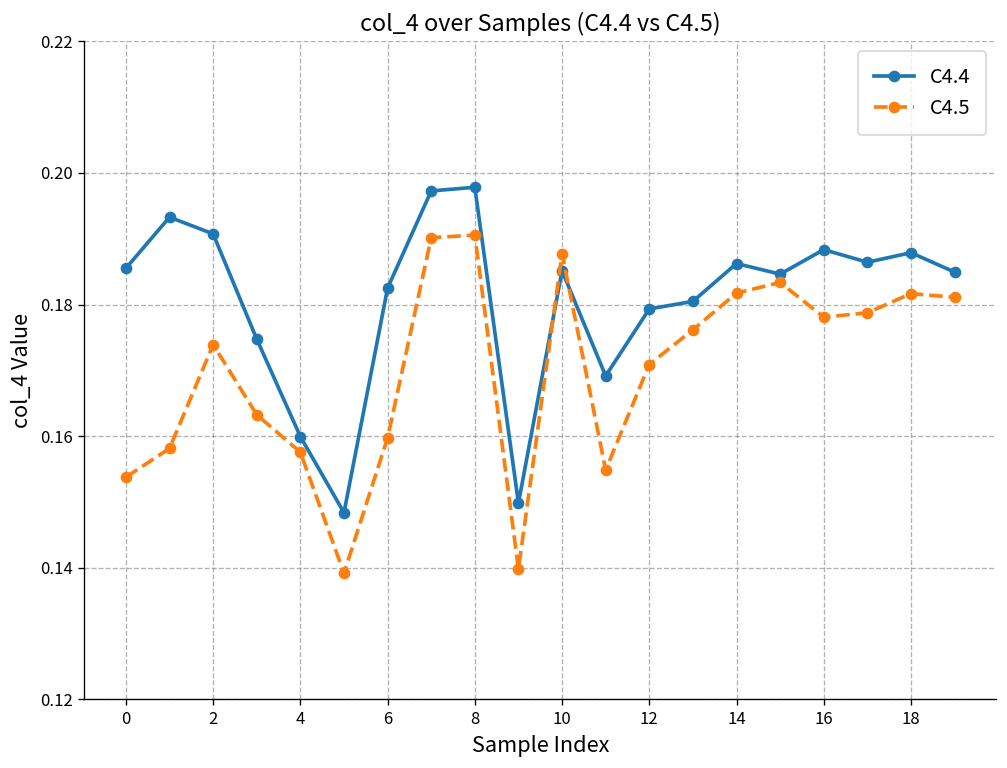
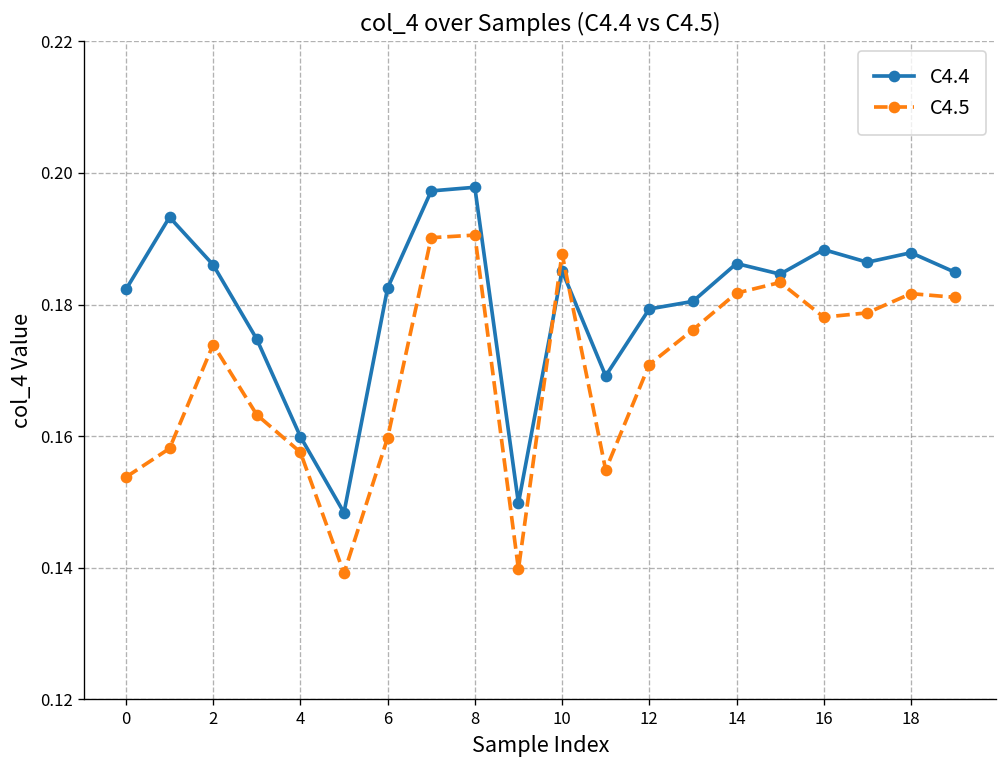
  {
    "C4.4": {
-     "0": 0.186,
-     "2": 0.191,
+     "0": 0.182,
+     "2": 0.186,
      "4": 0.160,
      "6": 0.183,
      "8": 0.198,
      "10": 0.185,
      "12": 0.179,
      "14": 0.186,
      "16": 0.188,
      "18": 0.188
    },
    "C4.5": {
      "0": 0.154,
      "2": 0.174,
      "4": 0.158,
      "6": 0.160,
      "8": 0.191,
      "10": 0.188,
      "12": 0.171,
      "14": 0.182,
      "16": 0.178,
      "18": 0.182
    }
  }
